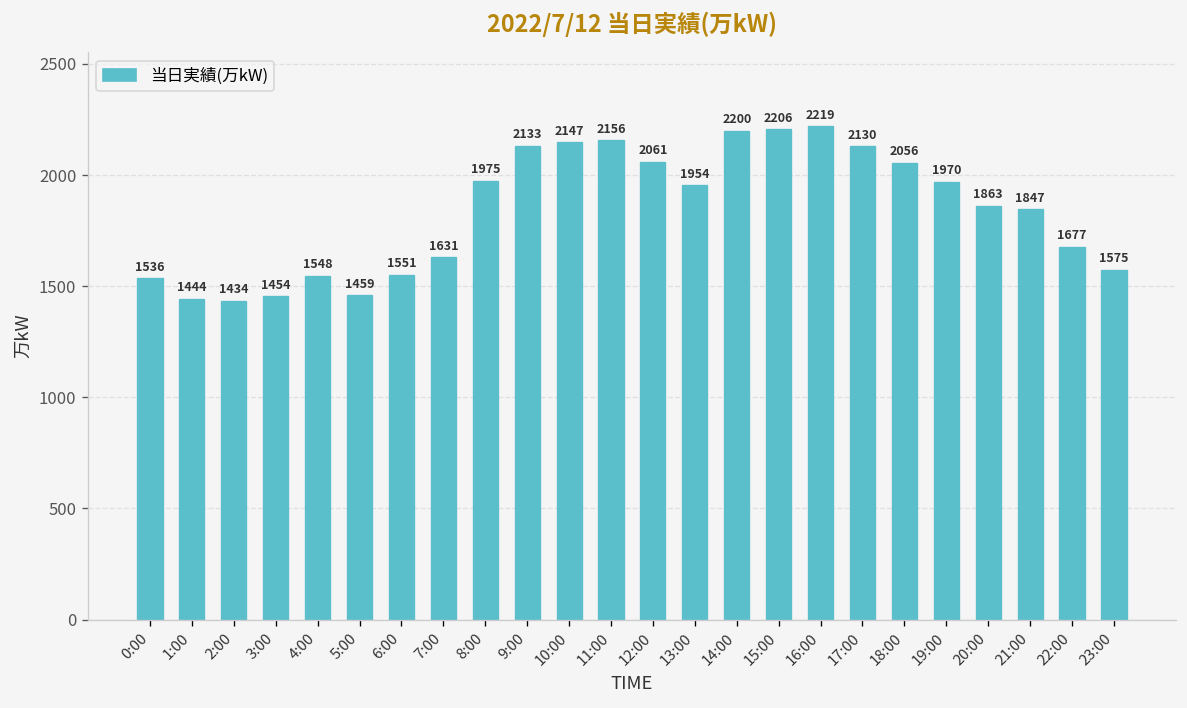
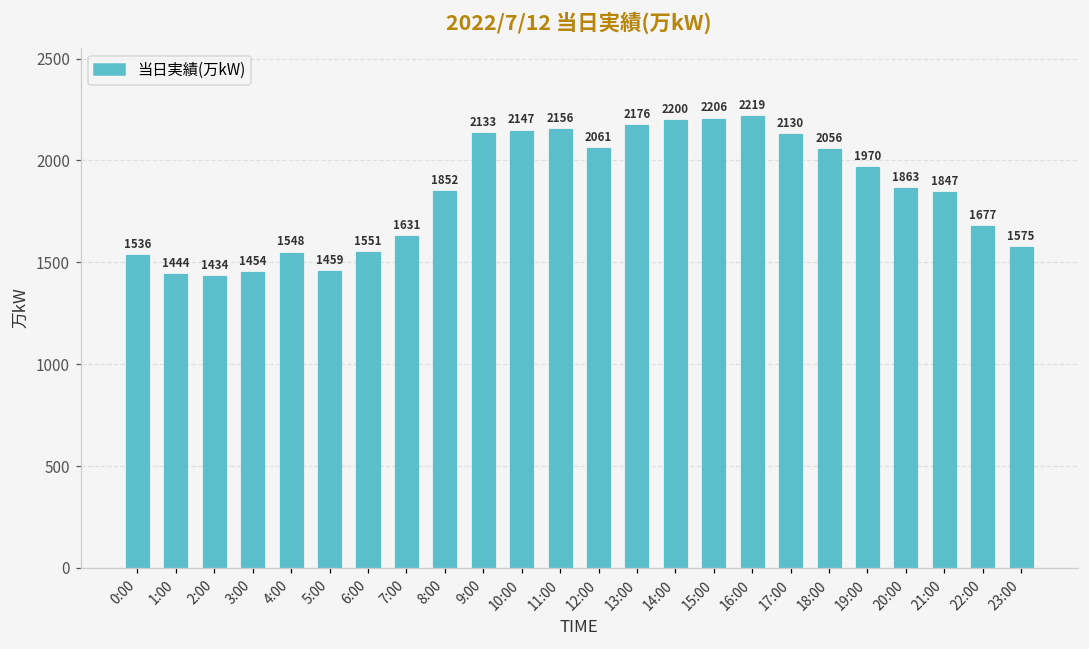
  {
    "0:00": 1536,
    "1:00": 1444,
    "2:00": 1434,
    "3:00": 1454,
    "4:00": 1548,
    "5:00": 1459,
    "6:00": 1551,
    "7:00": 1631,
-   "8:00": 1975,
+   "8:00": 1852,
    "9:00": 2133,
    "10:00": 2147,
    "11:00": 2156,
    "12:00": 2061,
-   "13:00": 1954,
+   "13:00": 2176,
    "14:00": 2200,
    "15:00": 2206,
    "16:00": 2219,
    "17:00": 2130,
    "18:00": 2056,
    "19:00": 1970,
    "20:00": 1863,
    "21:00": 1847,
    "22:00": 1677,
    "23:00": 1575
  }
